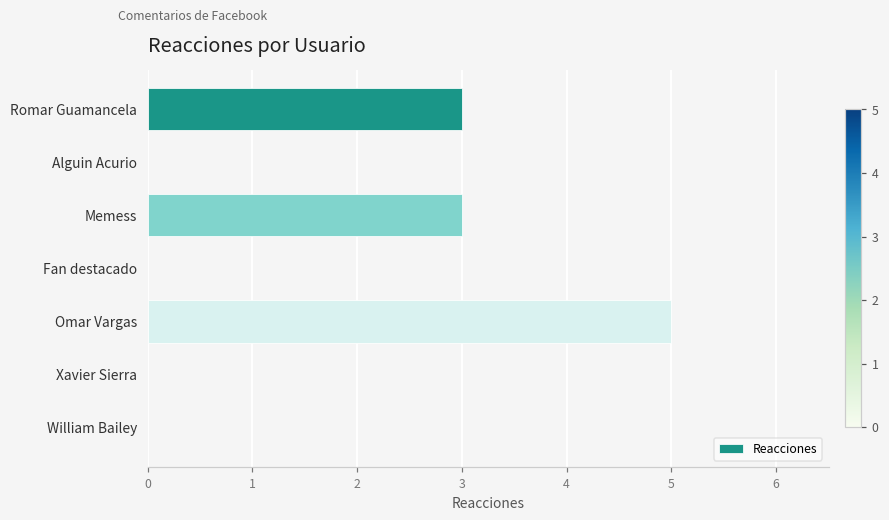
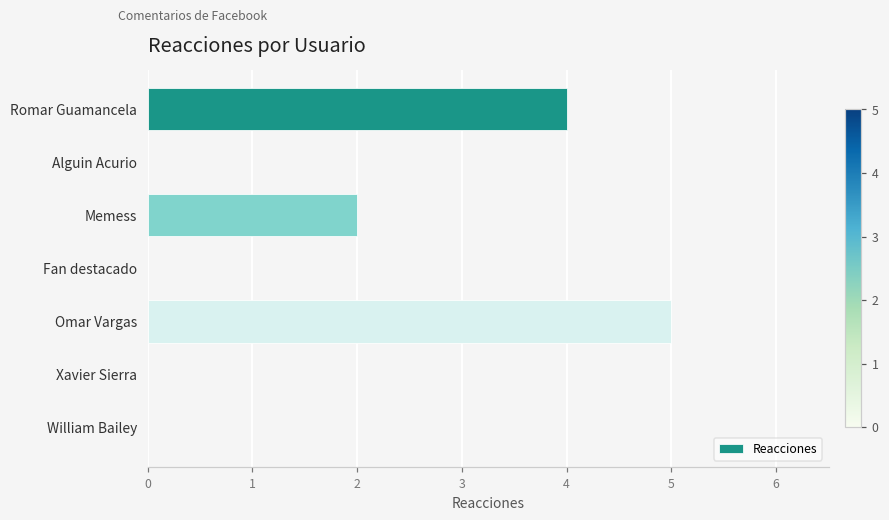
  {
-   "Romar Guamancela": 3,
+   "Romar Guamancela": 4,
    "Alguin Acurio": 0,
-   "Memess": 3,
+   "Memess": 2,
    "Fan destacado": 0,
    "Omar Vargas": 5,
    "Xavier Sierra": 0,
    "William Bailey": 0
  }
